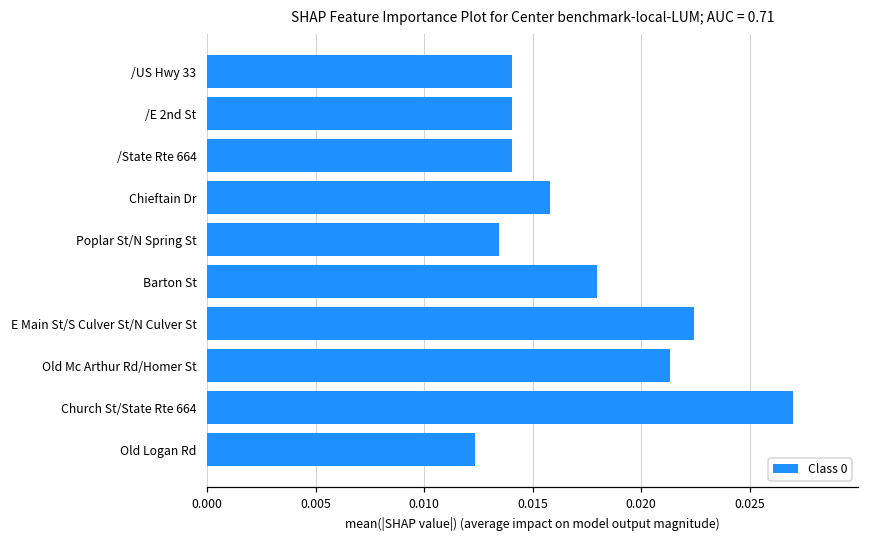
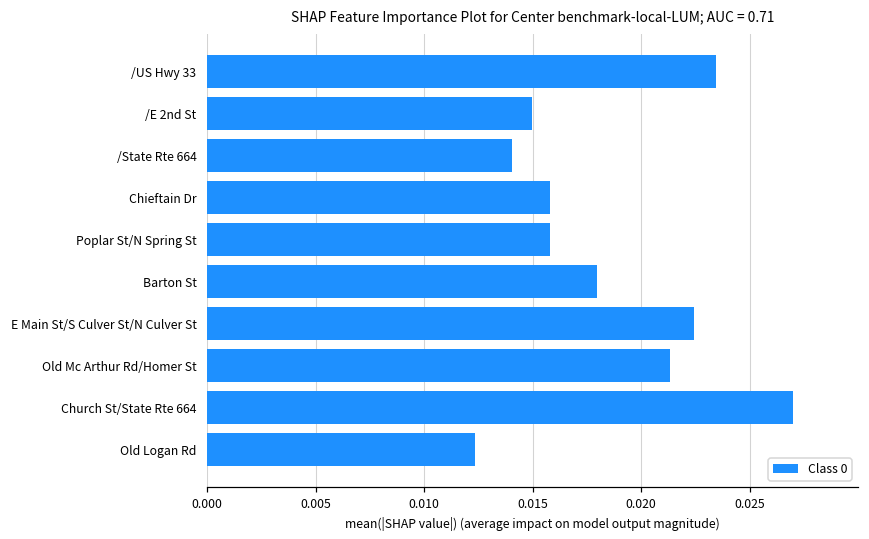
  {
-   "/US Hwy 33": 0.0141,
-   "/E 2nd St": 0.0141,
+   "/US Hwy 33": 0.0235,
+   "/E 2nd St": 0.0150,
    "/State Rte 664": 0.0141,
    "Chieftain Dr": 0.0158,
-   "Poplar St/N Spring St": 0.0134,
+   "Poplar St/N Spring St": 0.0158,
    "Barton St": 0.0180,
    "E Main St/S Culver St/N Culver St": 0.0224,
    "Old Mc Arthur Rd/Homer St": 0.0213,
    "Church St/State Rte 664": 0.0270,
    "Old Logan Rd": 0.0124
  }
